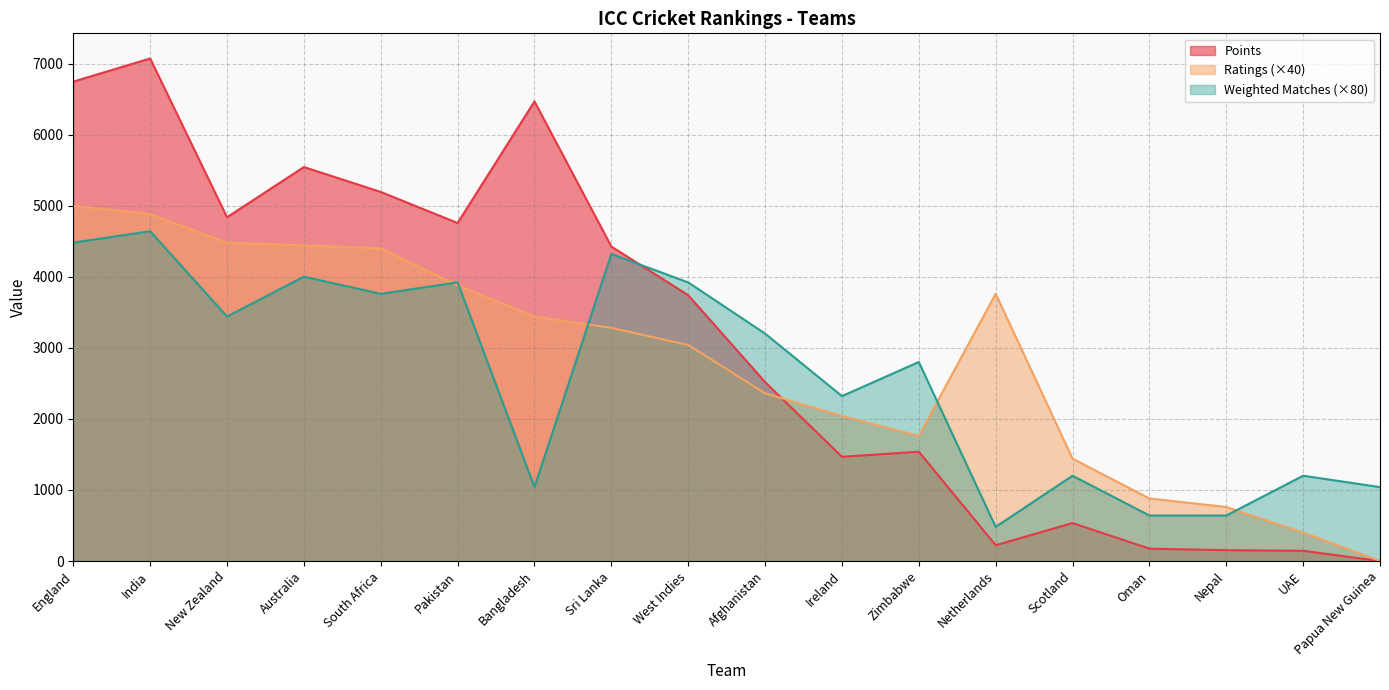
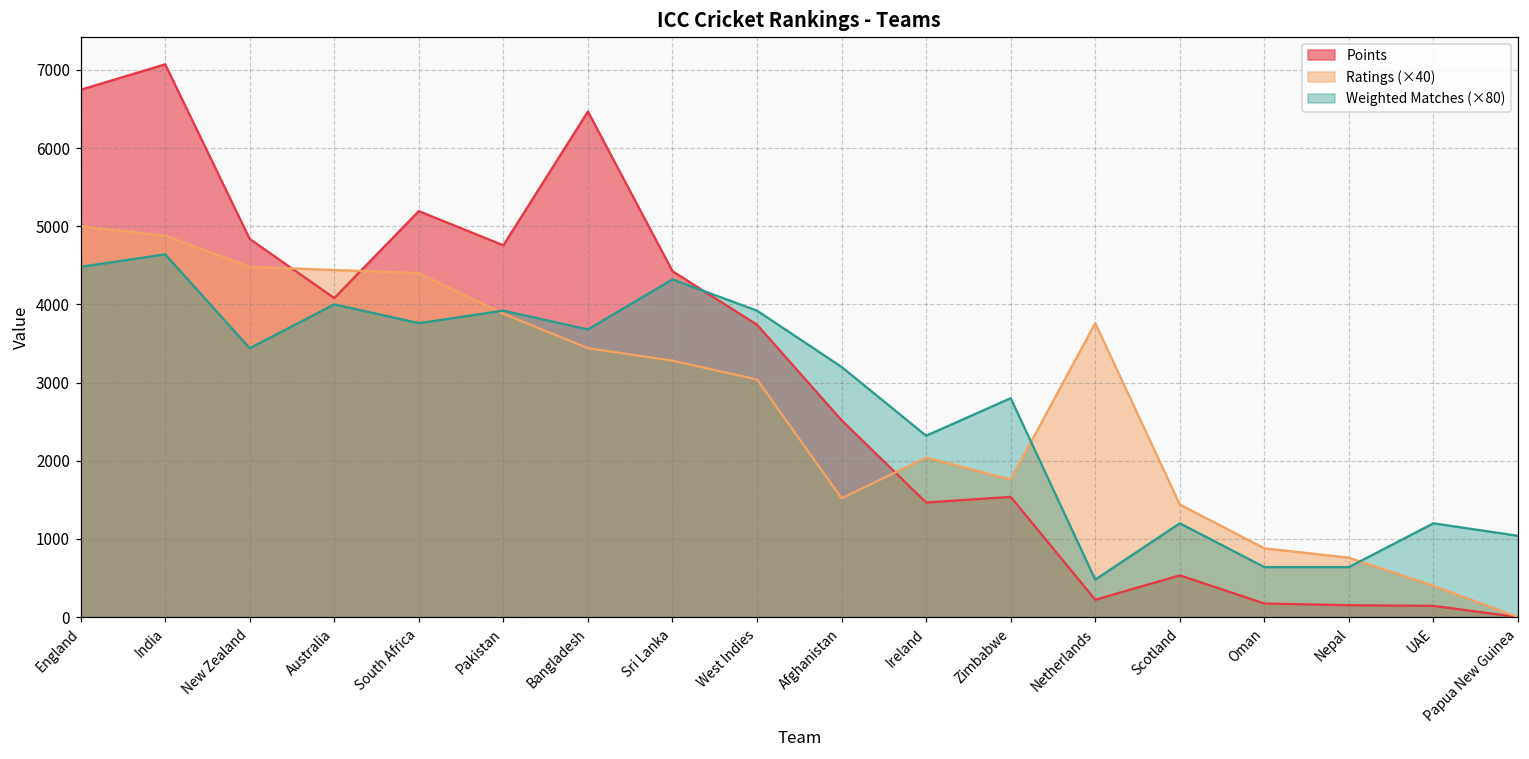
  {
    "Points": {
      "England": 6700,
      "India": 7100,
      "New Zealand": 4800,
-     "Australia": 5500,
+     "Australia": 4100,
      "South Africa": 5200,
      "Pakistan": 4800,
      "Bangladesh": 6500,
      "Sri Lanka": 4400,
      "West Indies": 3700,
      "Afghanistan": 2500,
      "Ireland": 1500,
      "Zimbabwe": 1500,
      "Netherlands": 200,
      "Scotland": 500,
      "Oman": 200,
      "Nepal": 200,
      "UAE": 100
    },
    "Ratings (×40)": {
      "England": 5000,
      "India": 4900,
      "New Zealand": 4500,
      "Australia": 4400,
      "South Africa": 4400,
      "Pakistan": 3900,
      "Bangladesh": 3400,
      "Sri Lanka": 3300,
      "West Indies": 3000,
-     "Afghanistan": 2400,
+     "Afghanistan": 1500,
      "Ireland": 2000,
      "Zimbabwe": 1800,
      "Netherlands": 3800,
      "Scotland": 1400,
      "Oman": 900,
      "Nepal": 800,
      "UAE": 400
    },
    "Weighted Matches (×80)": {
      "England": 4500,
      "India": 4600,
      "New Zealand": 3400,
      "Australia": 4000,
      "South Africa": 3800,
      "Pakistan": 3900,
-     "Bangladesh": 1000,
+     "Bangladesh": 3700,
      "Sri Lanka": 4300,
      "West Indies": 3900,
      "Afghanistan": 3200,
      "Ireland": 2300,
      "Zimbabwe": 2800,
      "Netherlands": 500,
      "Scotland": 1200,
      "Oman": 600,
      "Nepal": 600,
      "UAE": 1200,
      "Papua New Guinea": 1000
    }
  }
